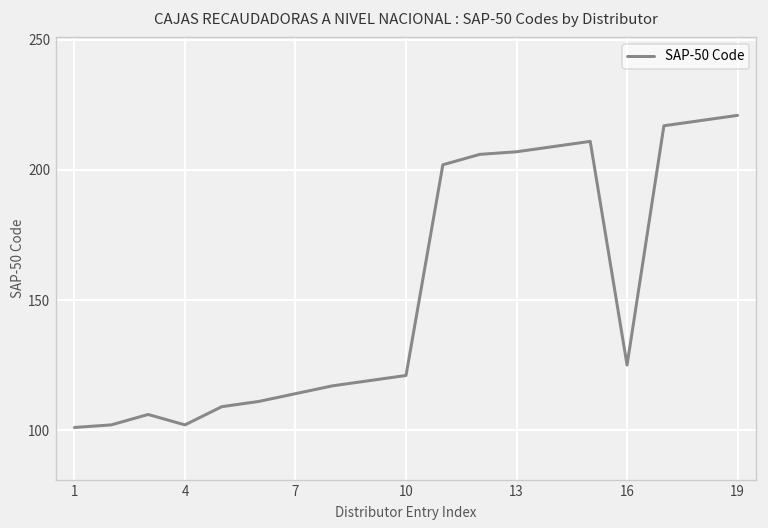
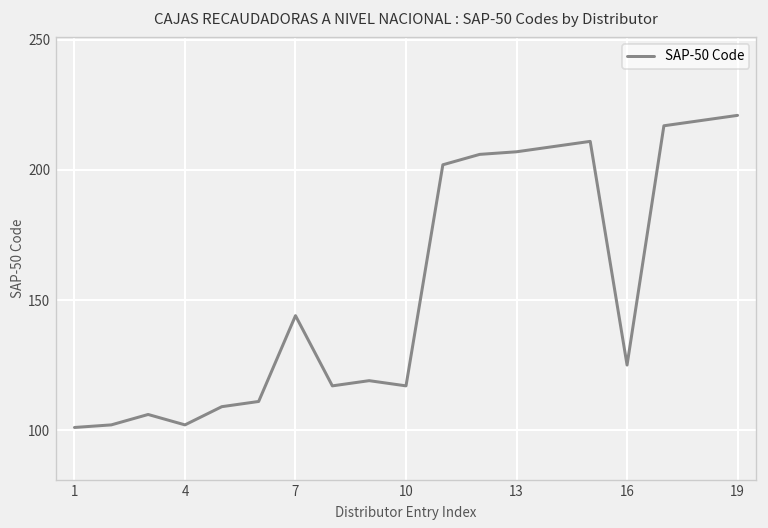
  {
    "1": 101,
    "4": 102,
-   "7": 114,
-   "10": 121,
+   "7": 144,
+   "10": 117,
    "13": 207,
    "16": 125,
    "19": 221
  }
